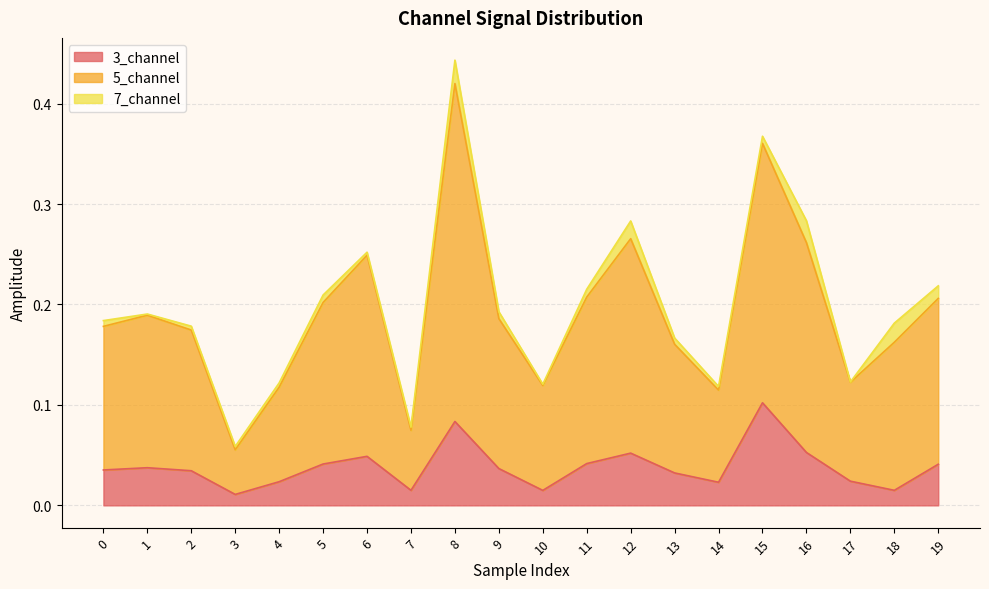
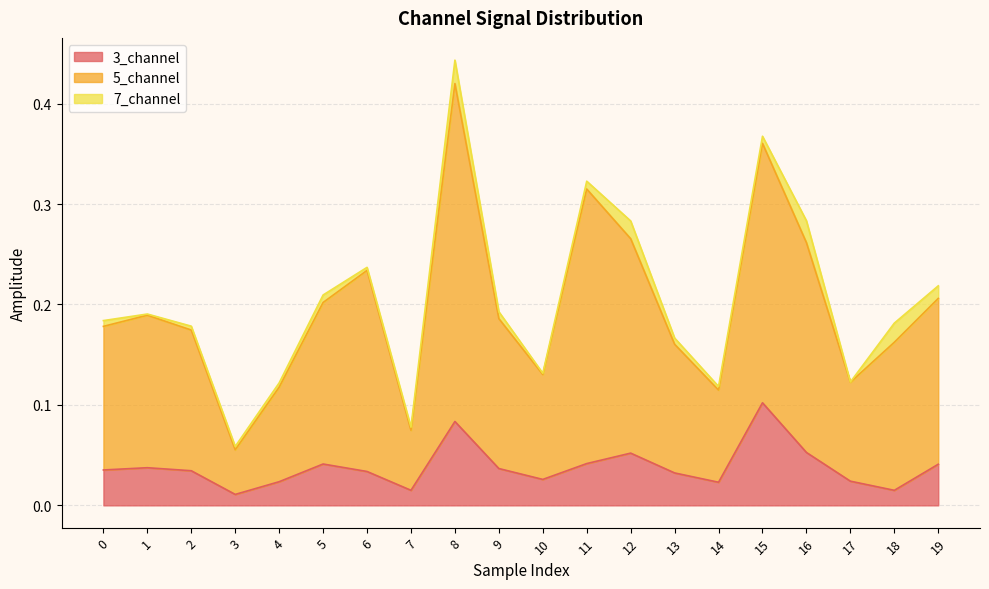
  {
    "3_channel": {
      "0": 0.035,
      "1": 0.037,
      "2": 0.034,
      "3": 0.011,
      "4": 0.024,
      "5": 0.041,
-     "6": 0.049,
+     "6": 0.034,
      "7": 0.015,
      "8": 0.084,
      "9": 0.037,
-     "10": 0.015,
+     "10": 0.026,
      "11": 0.042,
      "12": 0.052,
      "13": 0.032,
      "14": 0.023,
      "15": 0.102,
      "16": 0.053,
      "17": 0.024,
      "18": 0.015,
      "19": 0.041
    },
    "5_channel": {
      "0": 0.143,
      "2": 0.140,
      "3": 0.044,
      "4": 0.094,
      "5": 0.161,
      "6": 0.200,
      "7": 0.060,
      "8": 0.336,
      "9": 0.149,
-     "11": 0.166,
+     "11": 0.273,
      "12": 0.213,
      "13": 0.128,
      "14": 0.092,
      "15": 0.258,
      "16": 0.209,
      "18": 0.147,
      "19": 0.165
    },
    "7_channel": {
      "0": 0.006,
      "2": 0.004,
      "3": 0.003,
      "4": 0.004,
      "5": 0.007,
      "6": 0.003,
      "7": 0.003,
      "8": 0.023,
      "9": 0.007,
      "11": 0.008,
      "12": 0.018,
      "13": 0.006,
      "14": 0.004,
      "15": 0.007,
      "16": 0.022,
      "18": 0.019,
      "19": 0.013
    }
  }
